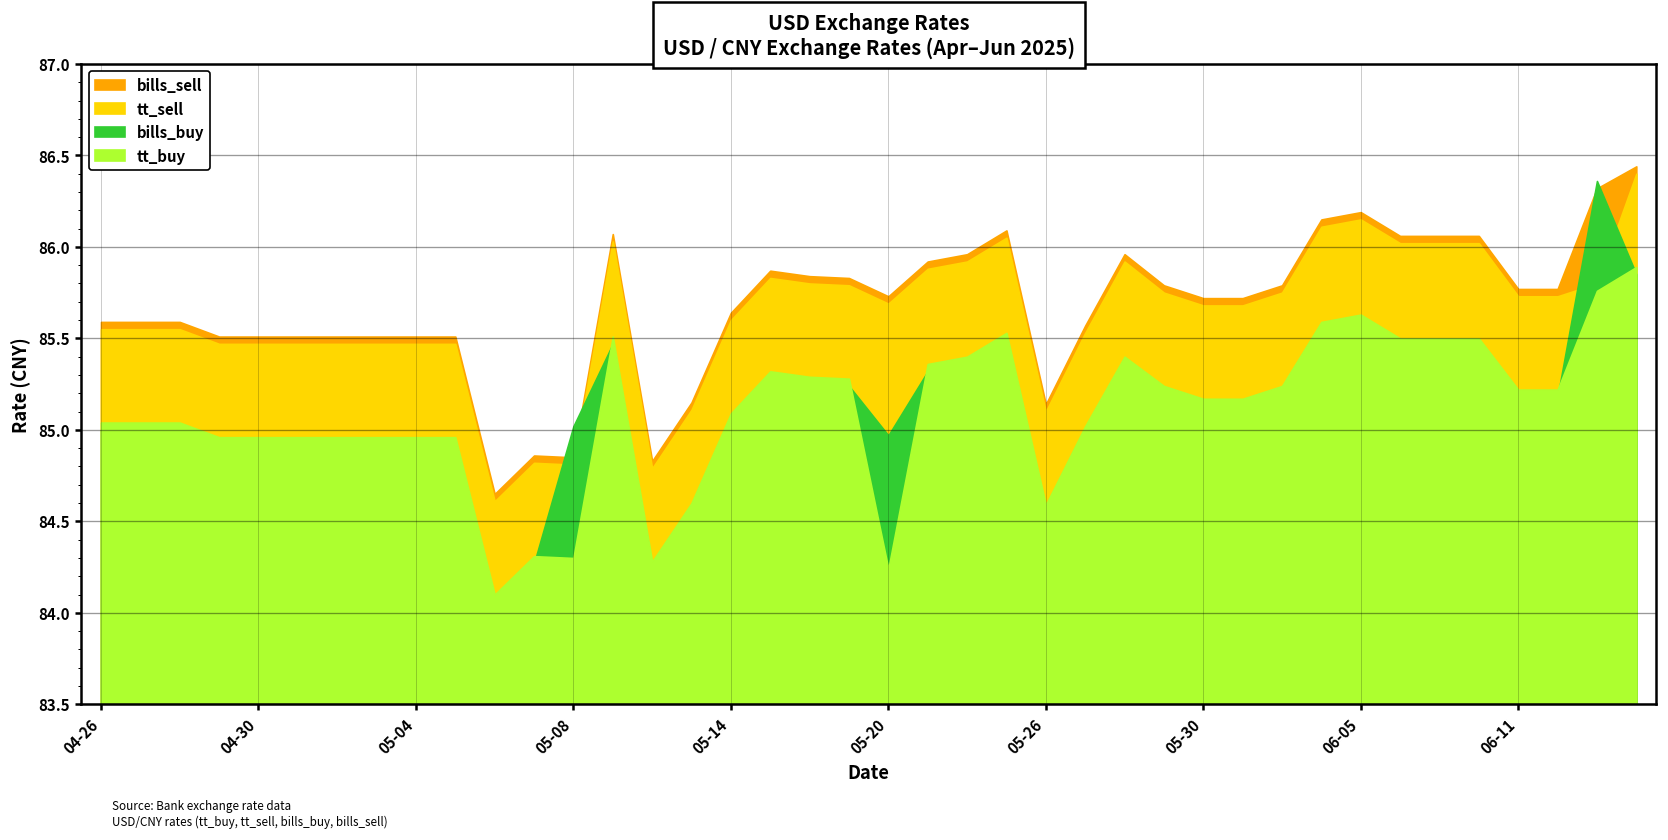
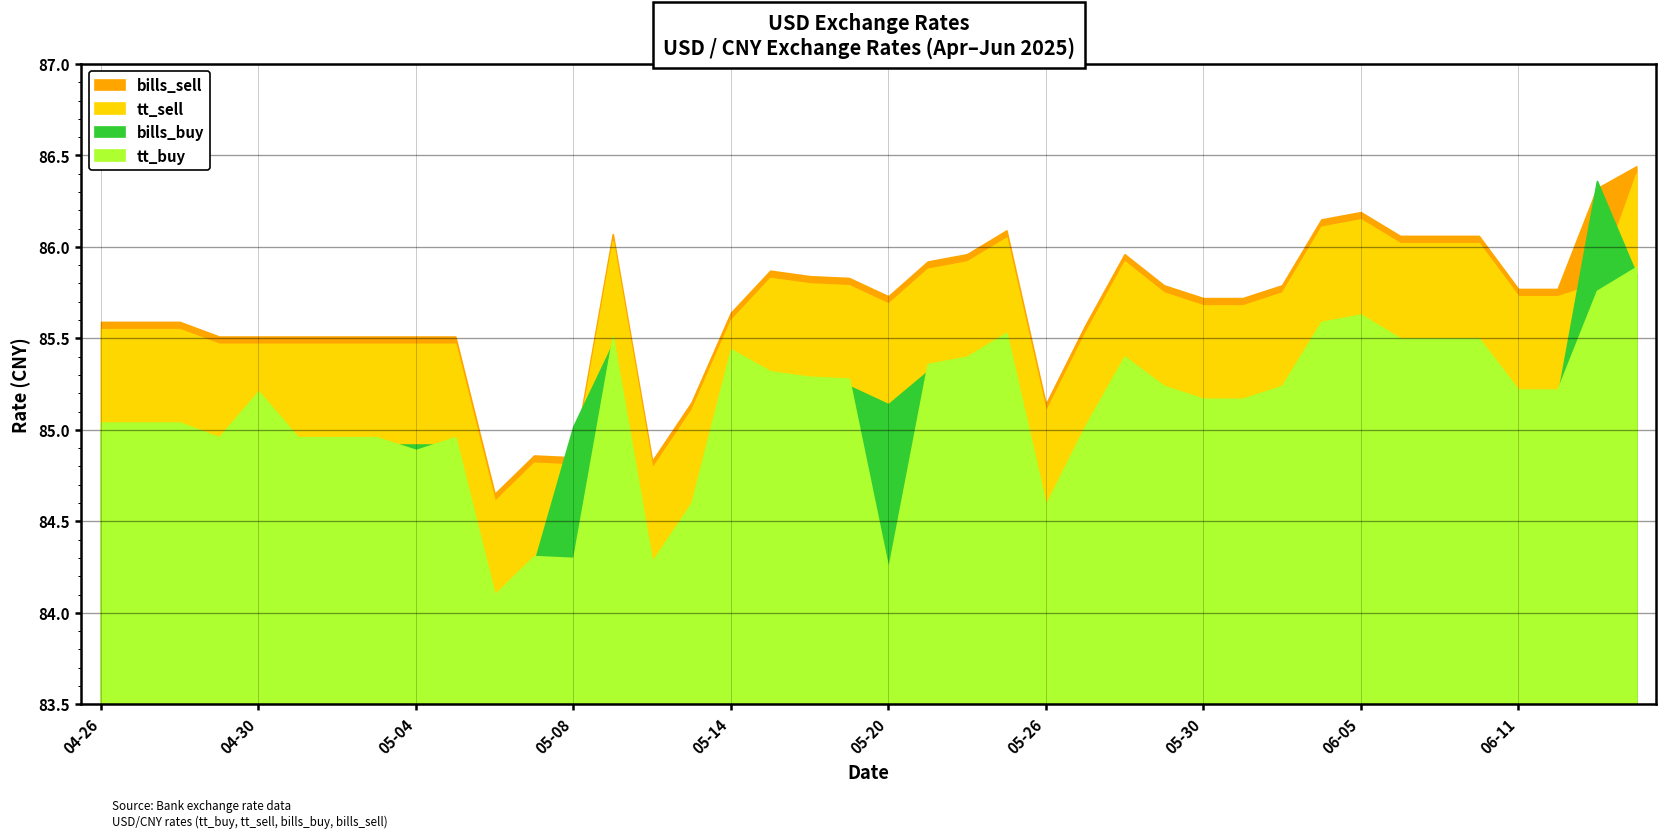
  {
    "bills_buy": {
      "05-08": 85.02,
-     "05-20": 84.97
+     "05-20": 85.14
    },
    "tt_buy": {
      "04-26": 85.04,
-     "04-30": 84.96,
-     "05-04": 84.96,
+     "04-30": 85.21,
+     "05-04": 84.89,
      "05-08": 84.30,
-     "05-14": 85.09,
+     "05-14": 85.44,
      "05-20": 84.24,
      "05-26": 84.59,
      "05-30": 85.17,
      "06-05": 85.63,
      "06-11": 85.22
    }
  }
